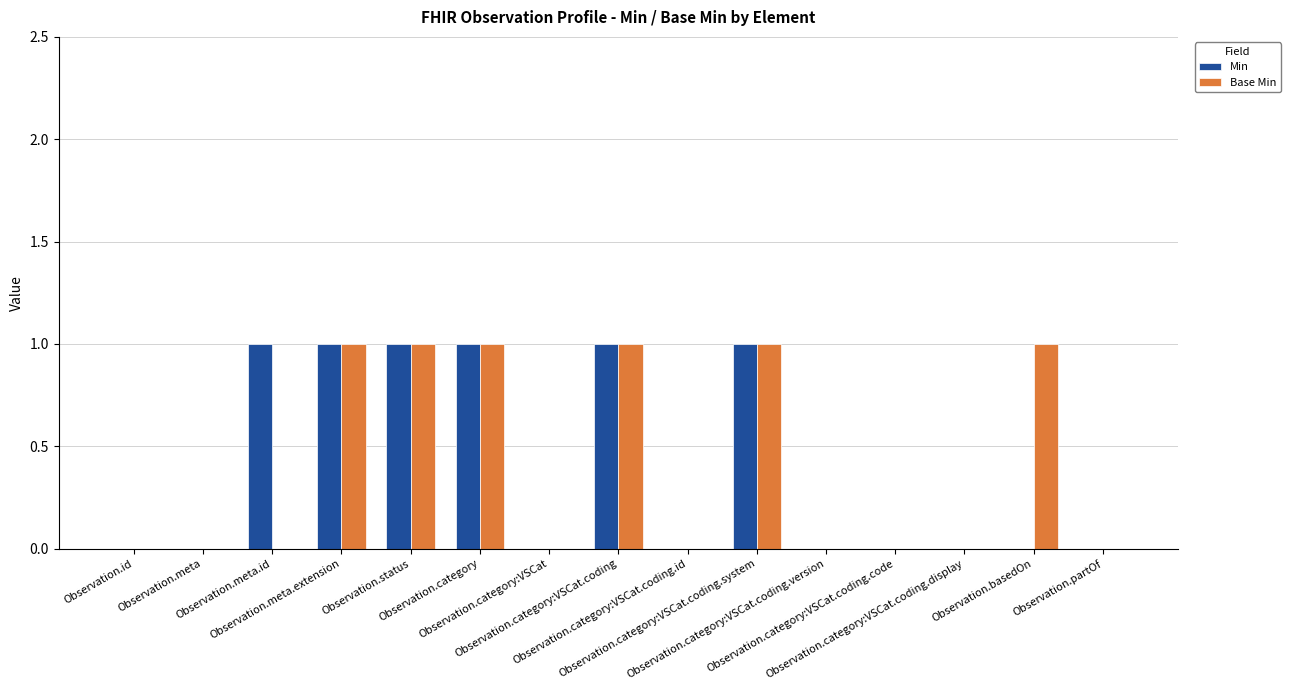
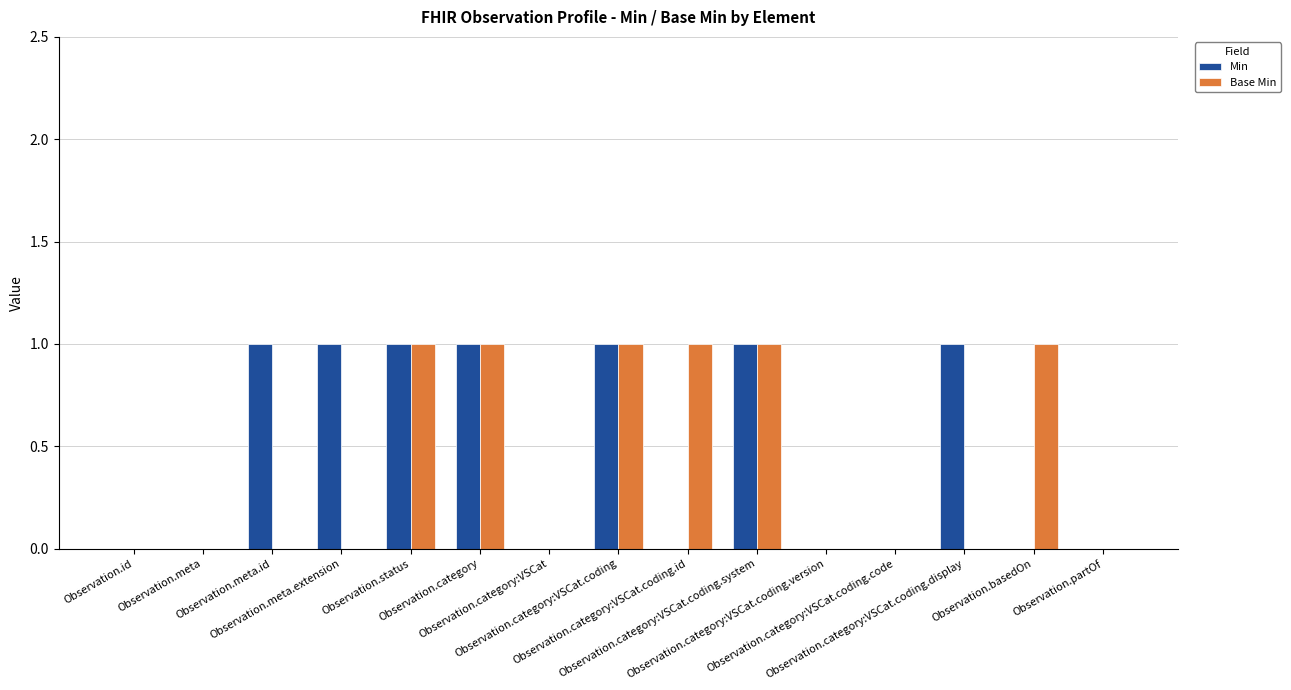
  {
    "Min": {
      "Observation.id": 0,
      "Observation.meta": 0,
      "Observation.meta.id": 1,
      "Observation.meta.extension": 1,
      "Observation.status": 1,
      "Observation.category": 1,
      "Observation.category:VSCat": 0,
      "Observation.category:VSCat.coding": 1,
      "Observation.category:VSCat.coding.id": 0,
      "Observation.category:VSCat.coding.system": 1,
      "Observation.category:VSCat.coding.version": 0,
      "Observation.category:VSCat.coding.code": 0,
-     "Observation.category:VSCat.coding.display": 0,
+     "Observation.category:VSCat.coding.display": 1,
      "Observation.basedOn": 0,
      "Observation.partOf": 0
    },
    "Base Min": {
      "Observation.id": 0,
      "Observation.meta": 0,
      "Observation.meta.id": 0,
-     "Observation.meta.extension": 1,
+     "Observation.meta.extension": 0,
      "Observation.status": 1,
      "Observation.category": 1,
      "Observation.category:VSCat": 0,
      "Observation.category:VSCat.coding": 1,
-     "Observation.category:VSCat.coding.id": 0,
+     "Observation.category:VSCat.coding.id": 1,
      "Observation.category:VSCat.coding.system": 1,
      "Observation.category:VSCat.coding.version": 0,
      "Observation.category:VSCat.coding.code": 0,
      "Observation.category:VSCat.coding.display": 0,
      "Observation.basedOn": 1,
      "Observation.partOf": 0
    }
  }
